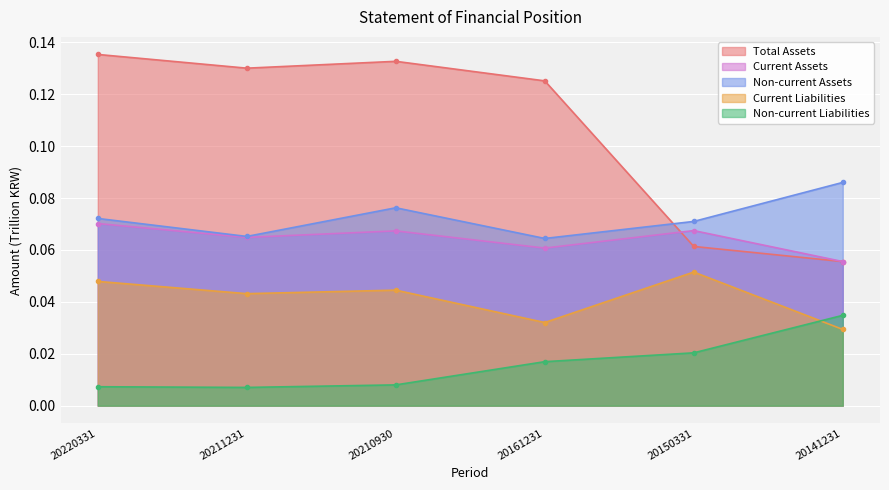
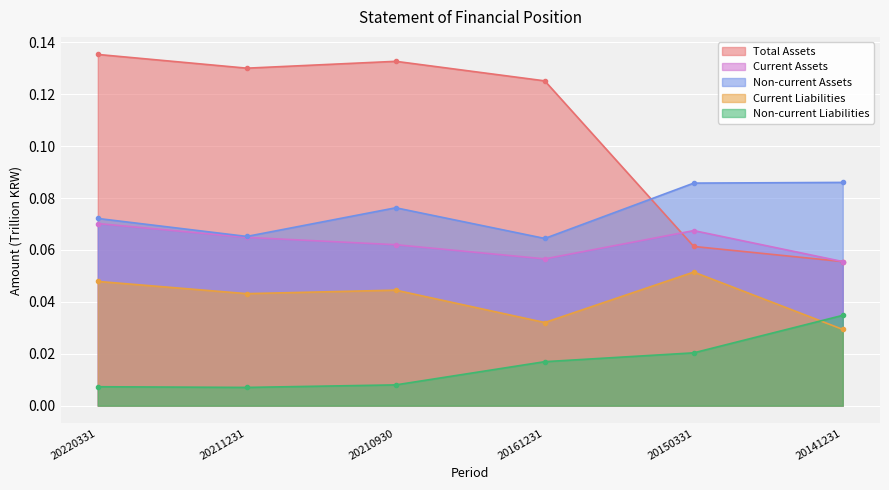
  {
    "Current Assets": {
      "20220331": 0.070,
-     "20210930": 0.067,
-     "20161231": 0.061,
+     "20210930": 0.062,
+     "20161231": 0.057,
      "20150331": 0.067
    },
    "Non-current Assets": {
      "20220331": 0.072,
      "20210930": 0.076,
      "20161231": 0.064,
-     "20150331": 0.071,
+     "20150331": 0.086,
      "20141231": 0.086
    },
    "Non-current Liabilities": {
      "20220331": 0.007,
      "20211231": 0.007,
      "20210930": 0.008,
      "20161231": 0.017,
      "20150331": 0.020,
      "20141231": 0.035
    }
  }
